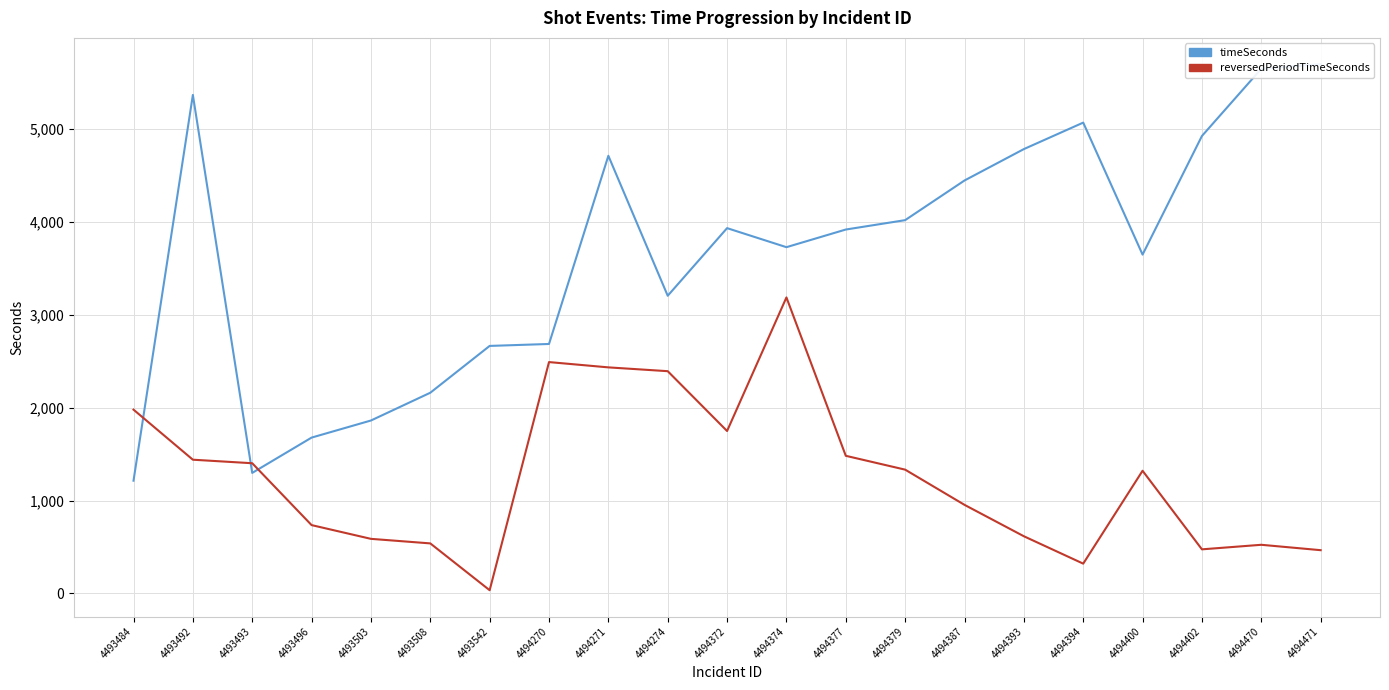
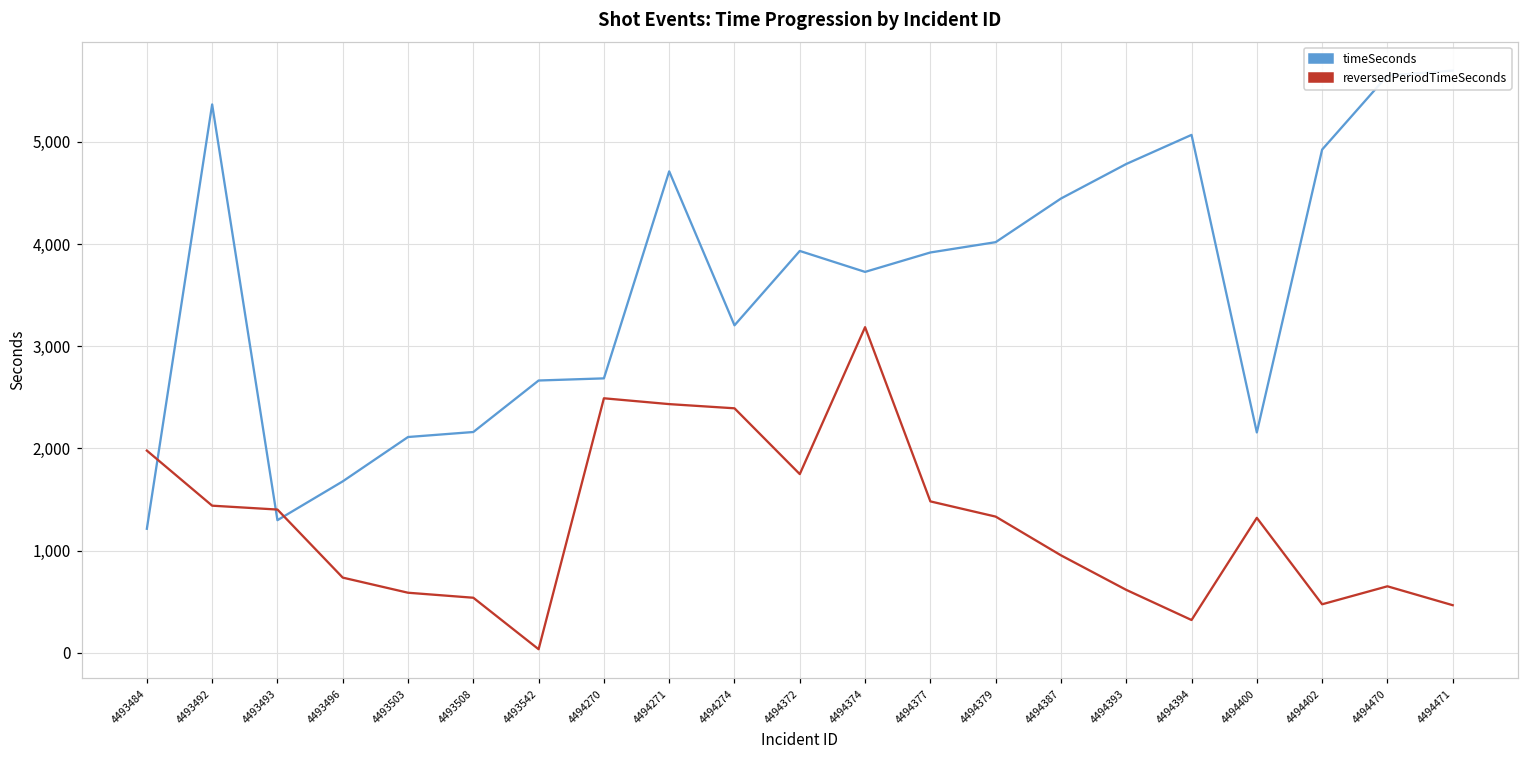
  {
    "timeSeconds": {
      "4493484": "1,200",
      "4493492": "5,400",
      "4493493": "1,300",
      "4493496": "1,700",
-     "4493503": "1,900",
+     "4493503": "2,100",
      "4493508": "2,200",
      "4493542": "2,700",
      "4494270": "2,700",
      "4494271": "4,700",
      "4494274": "3,200",
      "4494372": "3,900",
      "4494374": "3,700",
      "4494377": "3,900",
      "4494379": "4,000",
      "4494387": "4,400",
      "4494393": "4,800",
      "4494394": "5,100",
-     "4494400": "3,600",
+     "4494400": "2,200",
      "4494402": "4,900"
    },
    "reversedPeriodTimeSeconds": {
      "4493484": "2,000",
      "4493492": "1,400",
      "4493493": "1,400",
      "4493496": "700",
      "4493503": "600",
      "4493508": "500",
      "4493542": "0",
      "4494270": "2,500",
      "4494271": "2,400",
      "4494274": "2,400",
      "4494372": "1,700",
      "4494374": "3,200",
      "4494377": "1,500",
      "4494379": "1,300",
      "4494387": "1,000",
      "4494393": "600",
      "4494394": "300",
      "4494400": "1,300",
      "4494402": "500",
-     "4494470": "500",
+     "4494470": "700",
      "4494471": "500"
    }
  }
